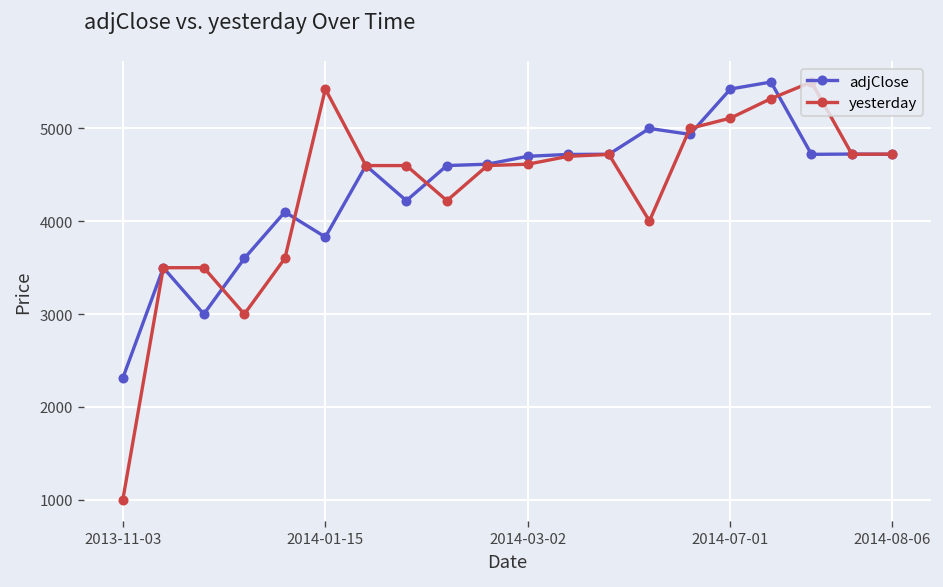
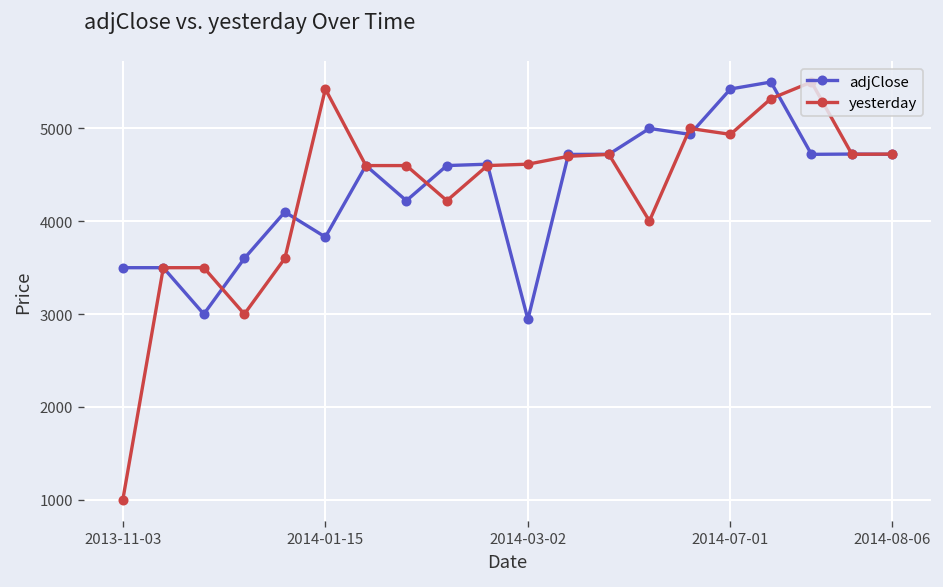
  {
    "adjClose": {
-     "2013-11-03": 2300,
+     "2013-11-03": 3500,
      "2014-01-15": 3800,
-     "2014-03-02": 4700,
+     "2014-03-02": 2900,
      "2014-07-01": 5400
    },
    "yesterday": {
      "2013-11-03": 1000,
      "2014-01-15": 5400,
      "2014-03-02": 4600,
-     "2014-07-01": 5100
+     "2014-07-01": 4900
    }
  }
